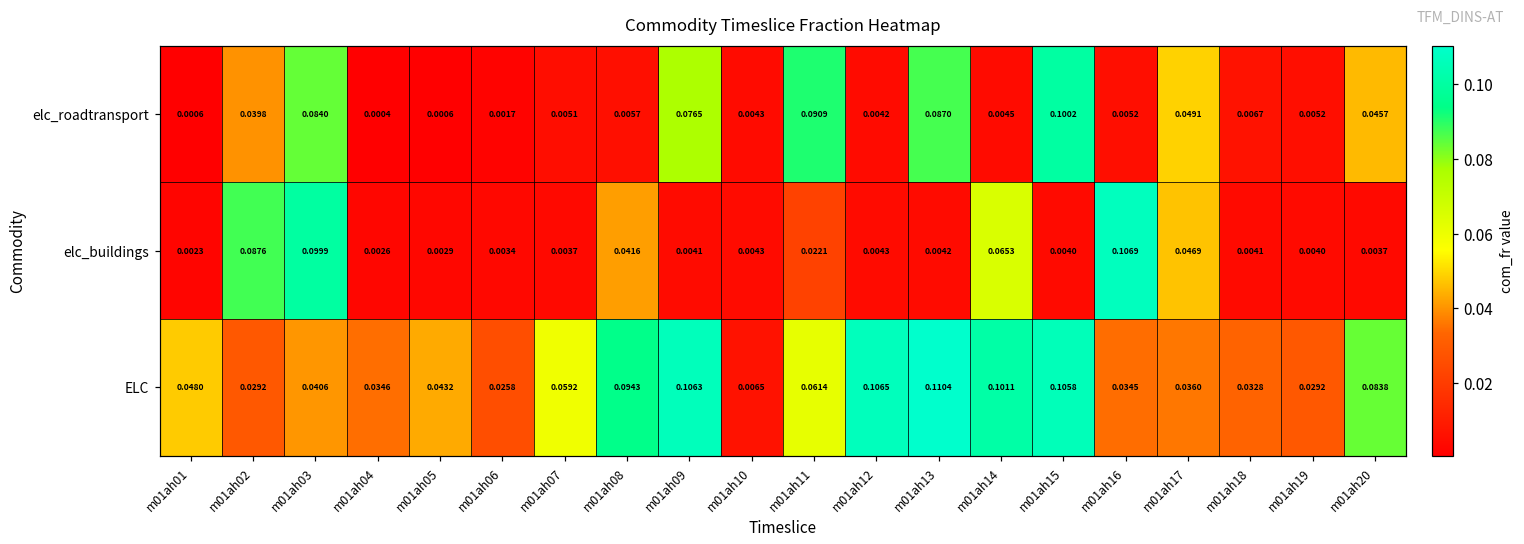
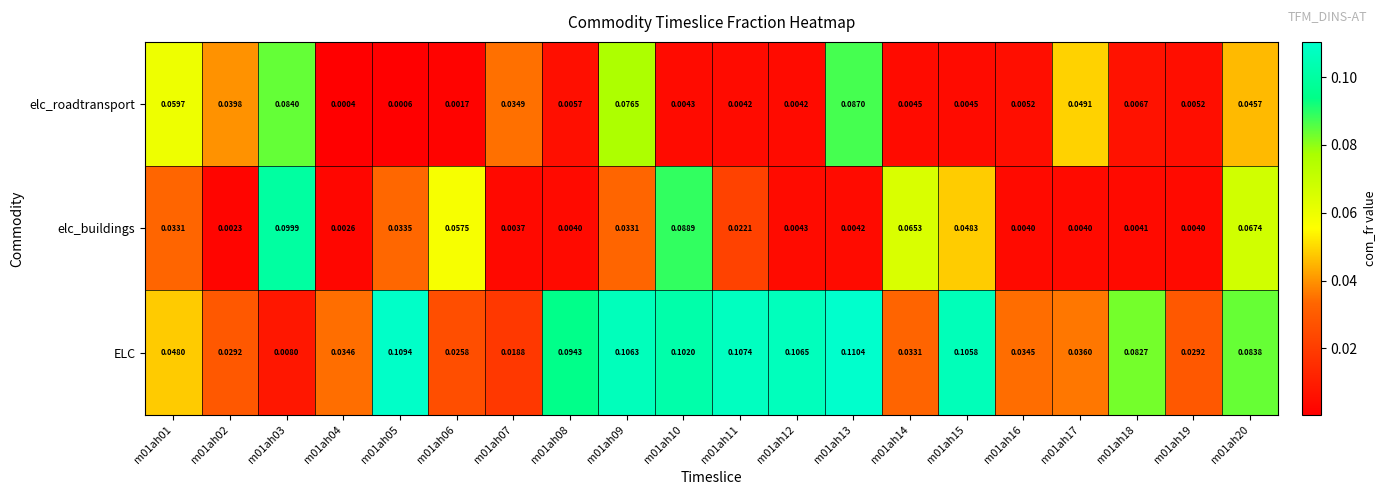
  {
    "elc_roadtransport": {
-     "m01ah01": 0.0006,
+     "m01ah01": 0.0597,
      "m01ah02": 0.0398,
      "m01ah03": 0.0840,
      "m01ah04": 0.0004,
      "m01ah05": 0.0006,
      "m01ah06": 0.0017,
-     "m01ah07": 0.0051,
+     "m01ah07": 0.0349,
      "m01ah08": 0.0057,
      "m01ah09": 0.0765,
      "m01ah10": 0.0043,
-     "m01ah11": 0.0909,
+     "m01ah11": 0.0042,
      "m01ah12": 0.0042,
      "m01ah13": 0.0870,
      "m01ah14": 0.0045,
-     "m01ah15": 0.1002,
+     "m01ah15": 0.0045,
      "m01ah16": 0.0052,
      "m01ah17": 0.0491,
      "m01ah18": 0.0067,
      "m01ah19": 0.0052,
      "m01ah20": 0.0457
    },
    "elc_buildings": {
-     "m01ah01": 0.0023,
-     "m01ah02": 0.0876,
+     "m01ah01": 0.0331,
+     "m01ah02": 0.0023,
      "m01ah03": 0.0999,
      "m01ah04": 0.0026,
-     "m01ah05": 0.0029,
-     "m01ah06": 0.0034,
+     "m01ah05": 0.0335,
+     "m01ah06": 0.0575,
      "m01ah07": 0.0037,
-     "m01ah08": 0.0416,
-     "m01ah09": 0.0041,
-     "m01ah10": 0.0043,
+     "m01ah08": 0.0040,
+     "m01ah09": 0.0331,
+     "m01ah10": 0.0889,
      "m01ah11": 0.0221,
      "m01ah12": 0.0043,
      "m01ah13": 0.0042,
      "m01ah14": 0.0653,
-     "m01ah15": 0.0040,
-     "m01ah16": 0.1069,
-     "m01ah17": 0.0469,
+     "m01ah15": 0.0483,
+     "m01ah16": 0.0040,
+     "m01ah17": 0.0040,
      "m01ah18": 0.0041,
      "m01ah19": 0.0040,
-     "m01ah20": 0.0037
+     "m01ah20": 0.0674
    },
    "ELC": {
      "m01ah01": 0.0480,
      "m01ah02": 0.0292,
-     "m01ah03": 0.0406,
+     "m01ah03": 0.0080,
      "m01ah04": 0.0346,
-     "m01ah05": 0.0432,
+     "m01ah05": 0.1094,
      "m01ah06": 0.0258,
-     "m01ah07": 0.0592,
+     "m01ah07": 0.0188,
      "m01ah08": 0.0943,
      "m01ah09": 0.1063,
-     "m01ah10": 0.0065,
-     "m01ah11": 0.0614,
+     "m01ah10": 0.1020,
+     "m01ah11": 0.1074,
      "m01ah12": 0.1065,
      "m01ah13": 0.1104,
-     "m01ah14": 0.1011,
+     "m01ah14": 0.0331,
      "m01ah15": 0.1058,
      "m01ah16": 0.0345,
      "m01ah17": 0.0360,
-     "m01ah18": 0.0328,
+     "m01ah18": 0.0827,
      "m01ah19": 0.0292,
      "m01ah20": 0.0838
    }
  }
